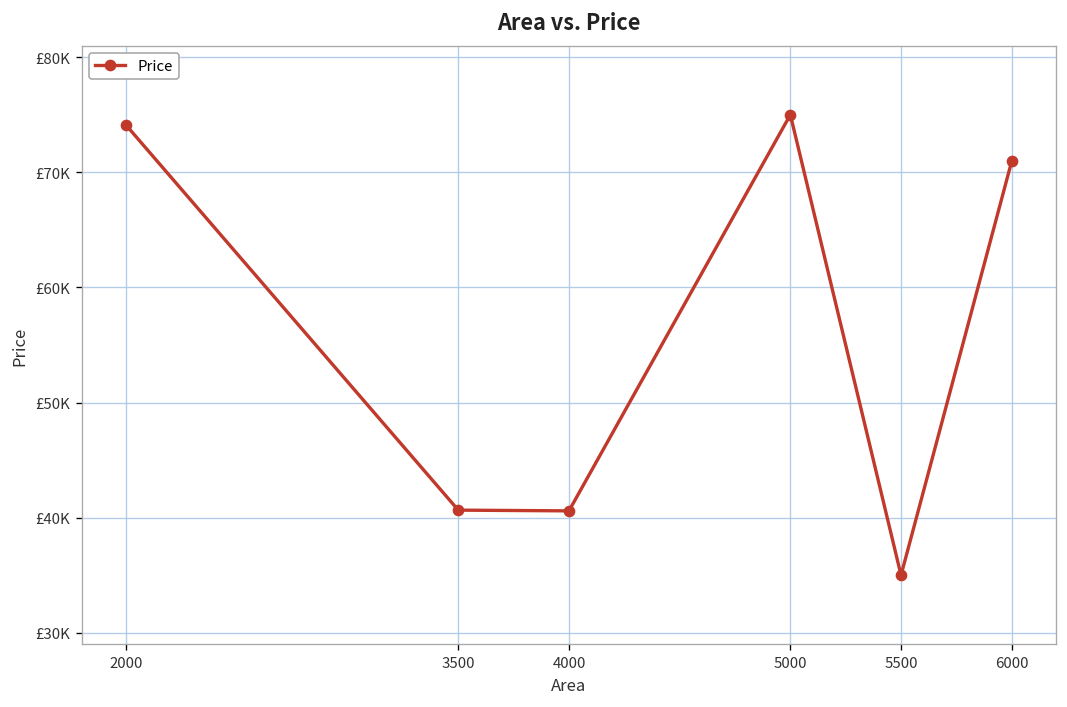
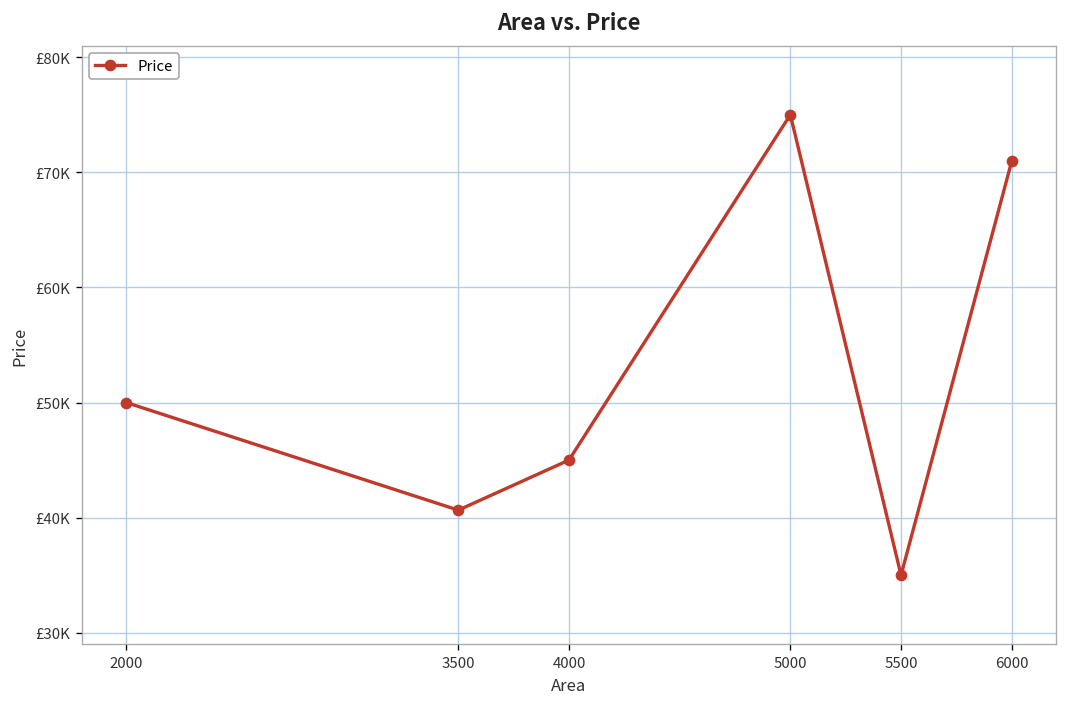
  {
-   "2000": "£74000",
+   "2000": "£50000",
    "3500": "£41000",
-   "4000": "£41000",
+   "4000": "£45000",
    "5000": "£75000",
    "5500": "£35000",
    "6000": "£71000"
  }
